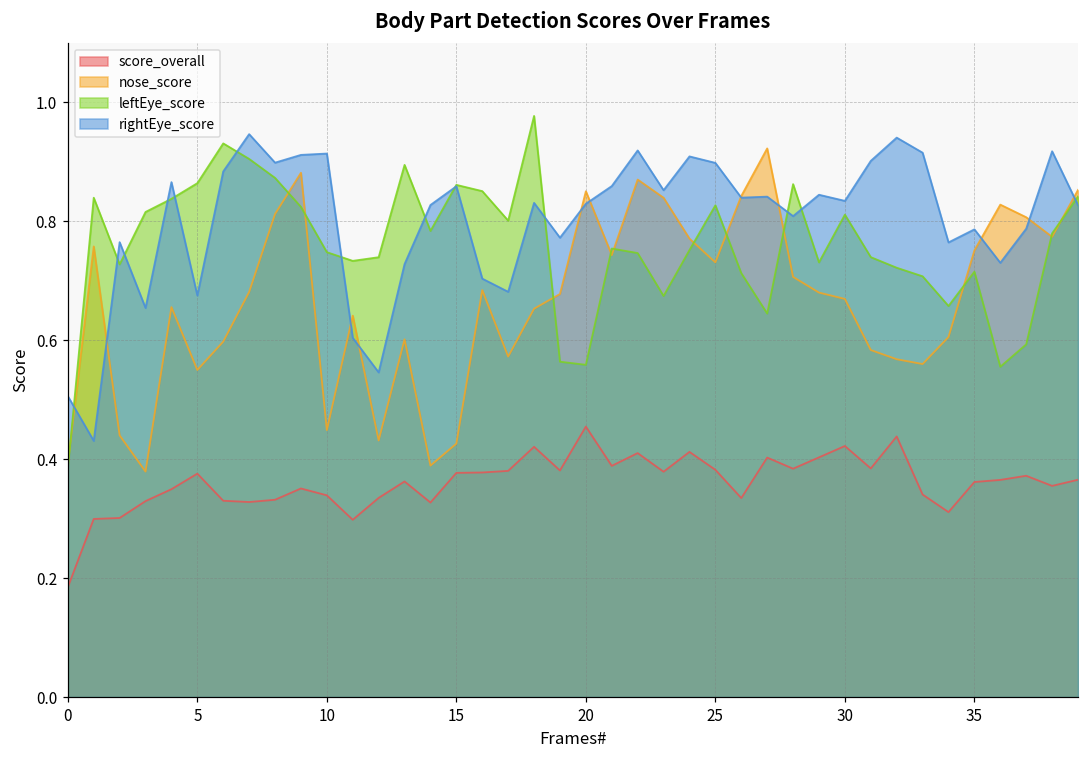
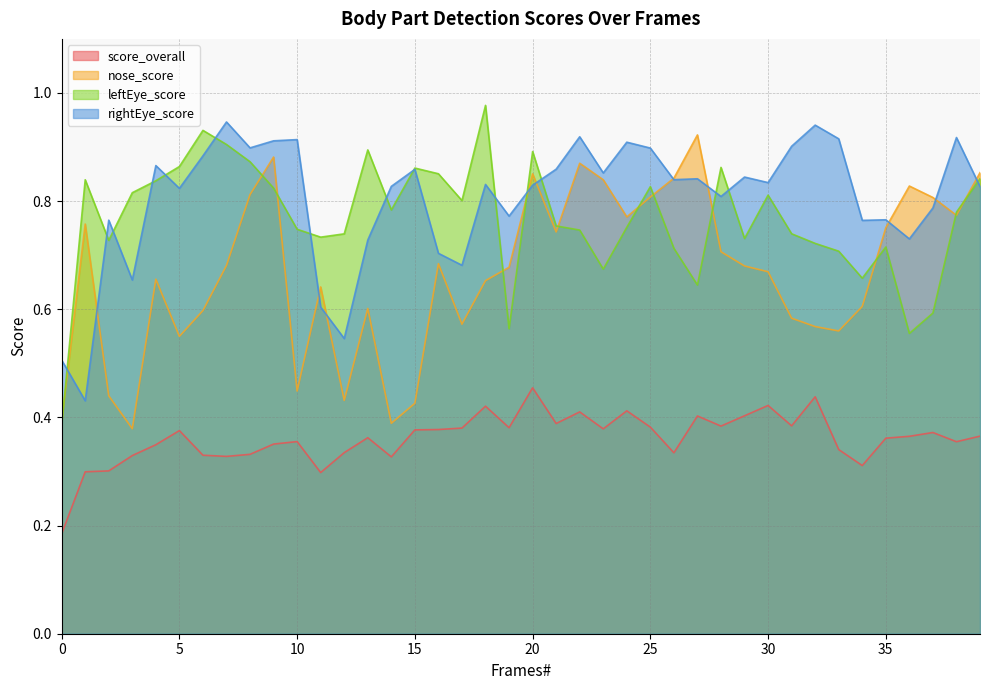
  {
    "score_overall": {
      "0": 0.18,
      "5": 0.38,
-     "10": 0.34,
+     "10": 0.36,
      "15": 0.38,
      "20": 0.45,
      "25": 0.38,
      "30": 0.42,
      "35": 0.36
    },
    "nose_score": {
      "0": 0.39,
      "5": 0.55,
      "10": 0.45,
      "15": 0.43,
      "20": 0.85,
-     "25": 0.73,
+     "25": 0.81,
      "30": 0.67,
      "35": 0.75
    },
    "leftEye_score": {
      "0": 0.38,
      "5": 0.86,
      "10": 0.75,
-     "20": 0.56,
+     "20": 0.89,
      "25": 0.83,
      "30": 0.81,
      "35": 0.72
    },
    "rightEye_score": {
      "0": 0.51,
-     "5": 0.68,
+     "5": 0.82,
      "10": 0.91,
      "20": 0.83,
      "25": 0.90,
      "30": 0.83,
-     "35": 0.79
+     "35": 0.77
    }
  }
